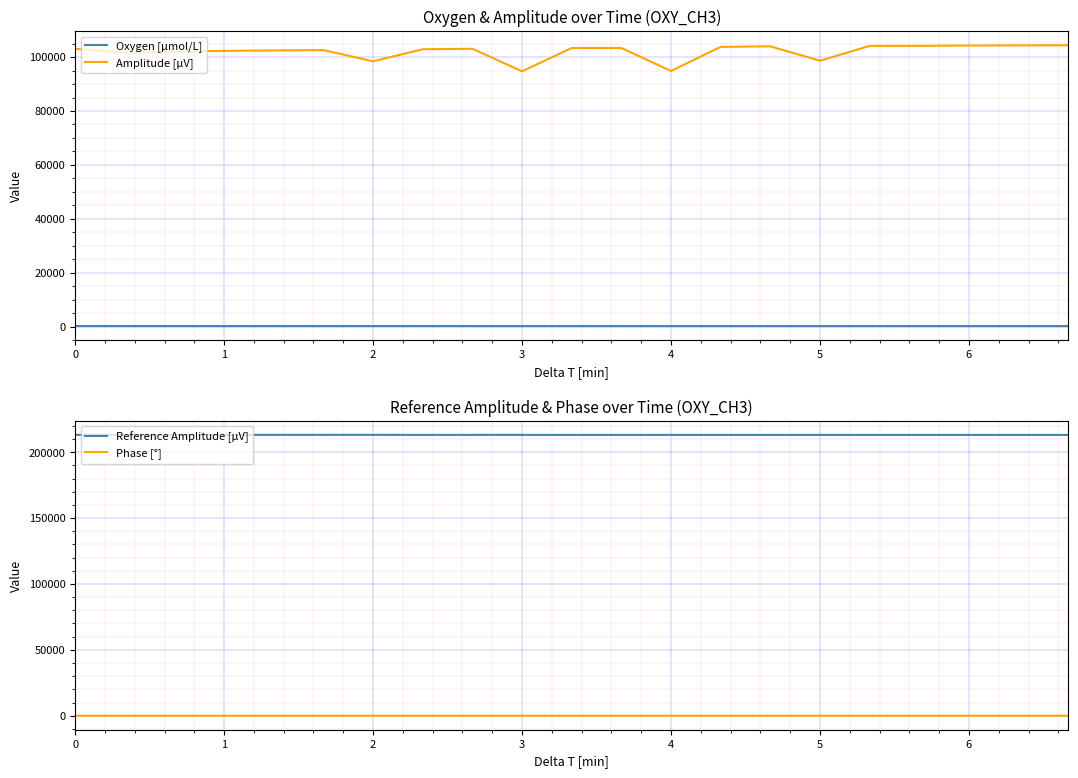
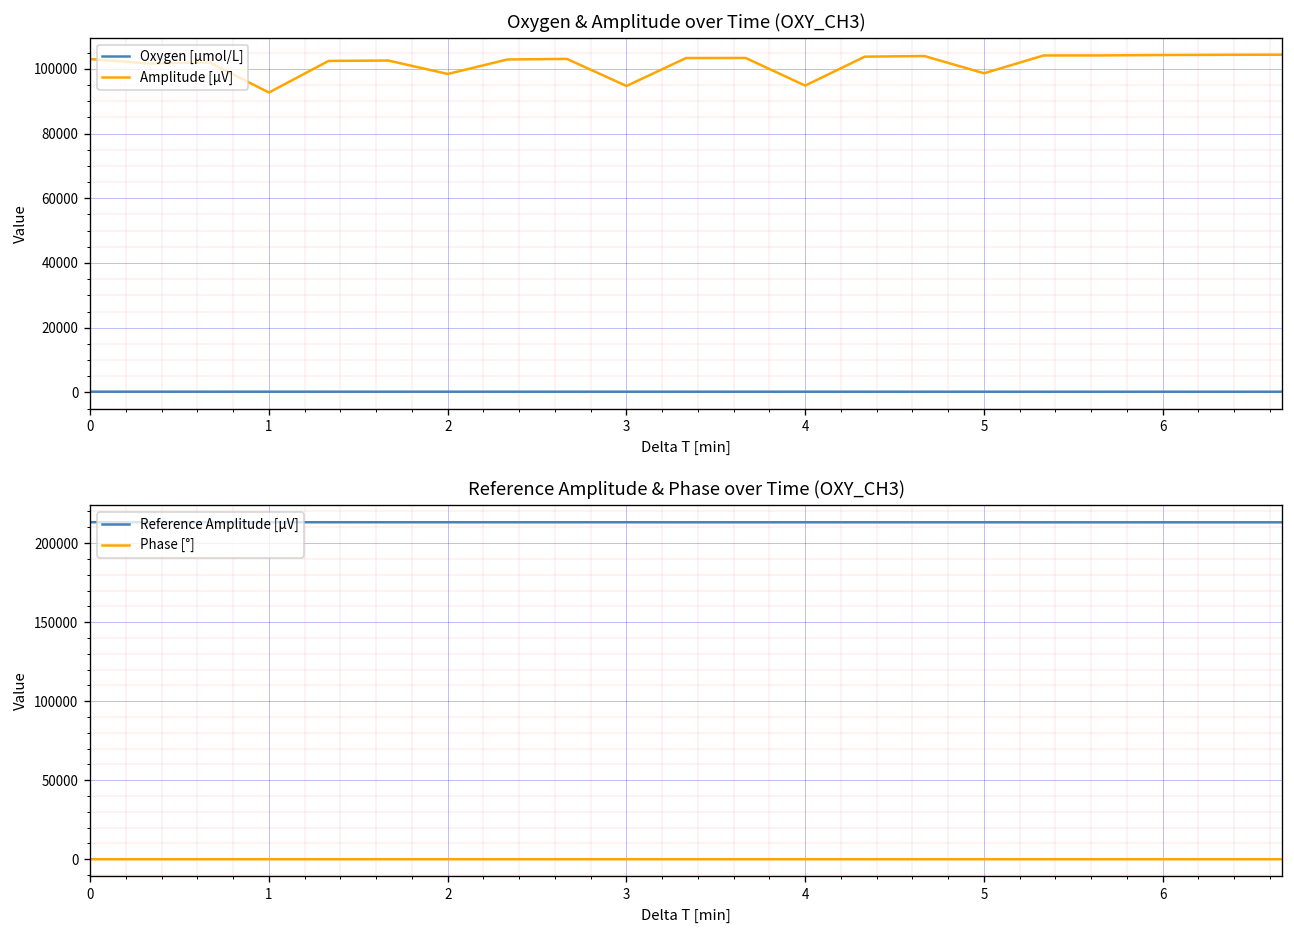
  {
    "Oxygen & Amplitude over Time (OXY_CH3)": {
      "Oxygen [μmol/L]": {
        "0": 0,
        "1": 0,
        "2": 0,
        "3": 0,
        "4": 0,
        "5": 0,
        "6": 0
      },
      "Amplitude [μV]": {
        "0": 103000,
-       "1": 102000,
+       "1": 93000,
        "2": 98000,
        "3": 95000,
        "4": 95000,
        "5": 99000,
        "6": 104000
      }
    },
    "Reference Amplitude & Phase over Time (OXY_CH3)": {
      "Reference Amplitude [μV]": {
        "0": 213000,
        "2": 213000,
        "3": 213000,
        "4": 213000,
        "5": 213000,
        "6": 213000
      },
      "Phase [°]": {
        "0": 0,
        "1": 0,
        "2": 0,
        "3": 0,
        "4": 0,
        "5": 0,
        "6": 0
      }
    }
  }
